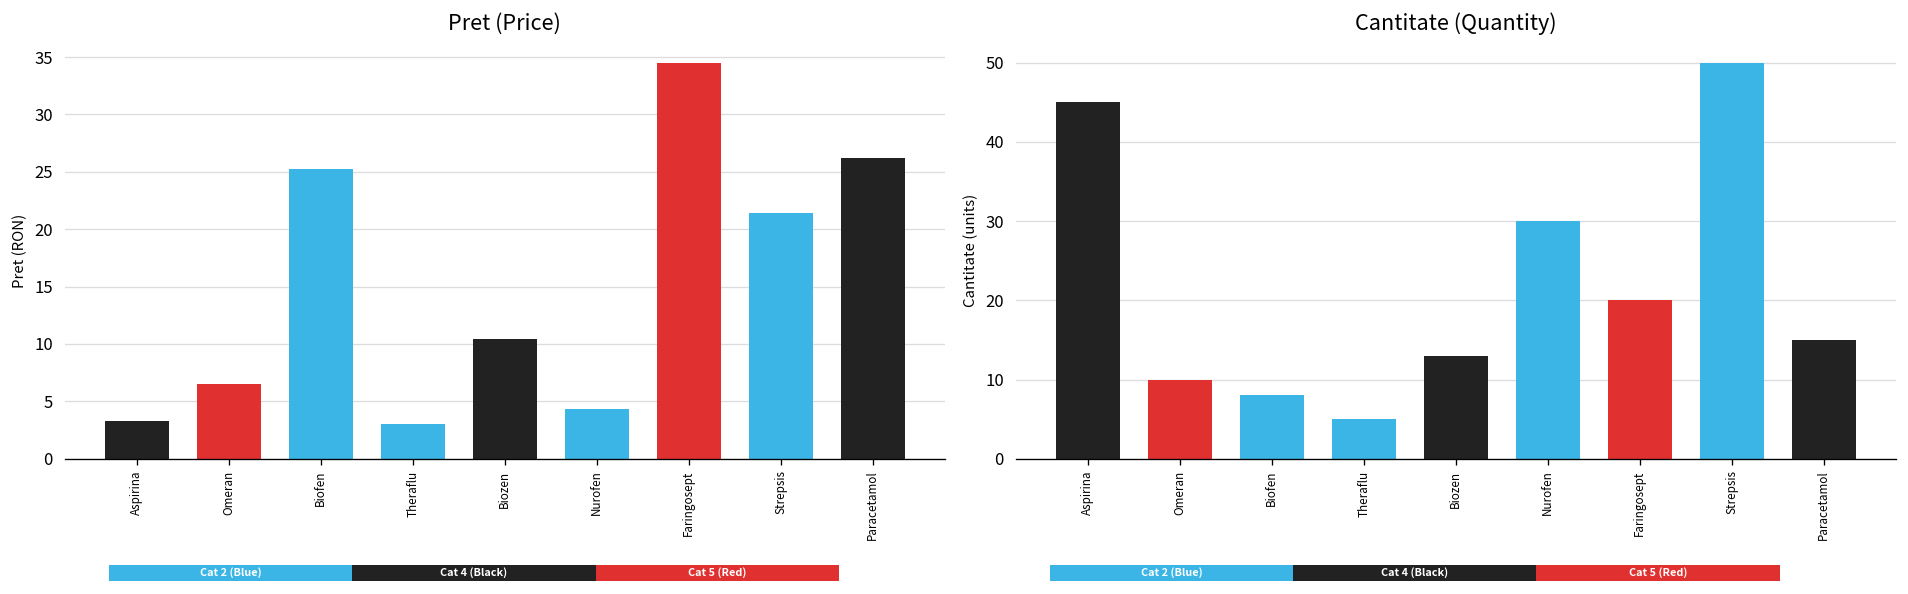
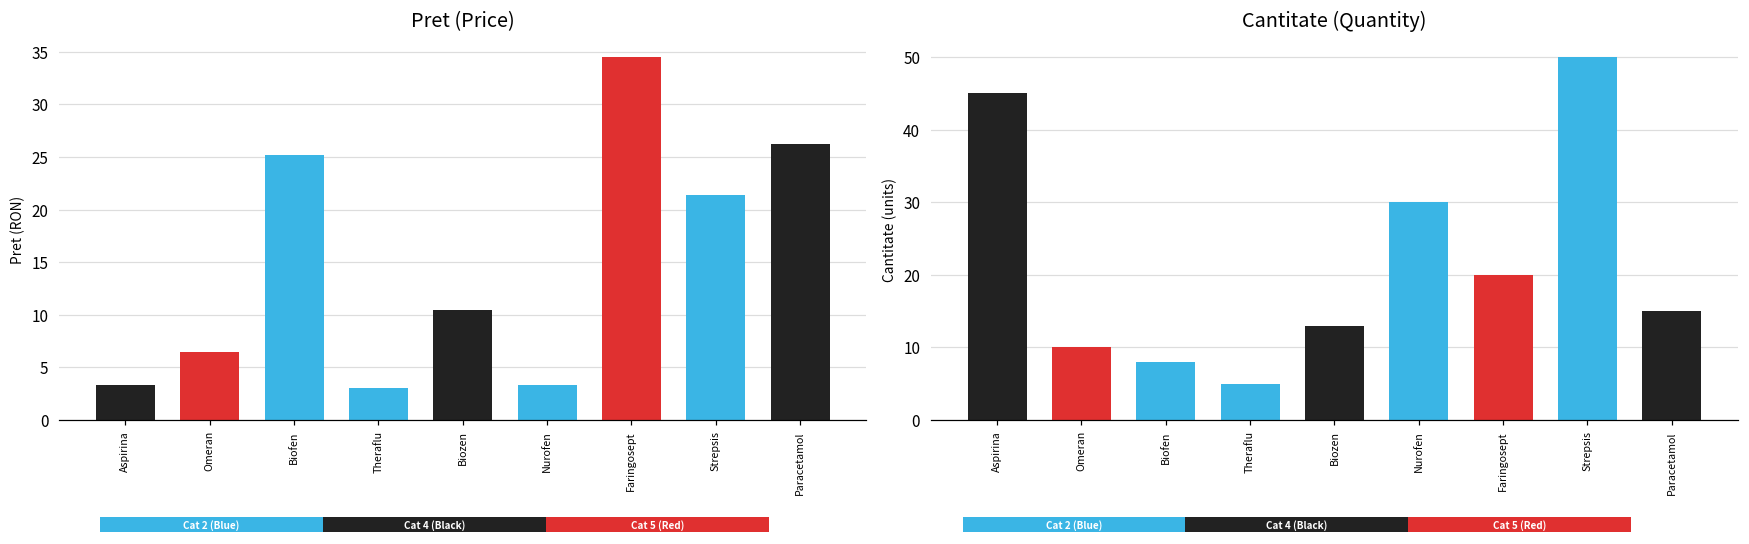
  {
    "Pret (Price)": {
      "Aspirina": 3,
      "Omeran": 7,
      "Biofen": 25,
      "Theraflu": 3,
      "Biozen": 10,
-     "Nurofen": 4,
+     "Nurofen": 3,
      "Faringosept": 35,
      "Strepsis": 21,
      "Paracetamol": 26
    },
    "Cantitate (Quantity)": {
      "Aspirina": 45,
      "Omeran": 10,
      "Biofen": 8,
      "Theraflu": 5,
      "Biozen": 13,
      "Nurofen": 30,
      "Faringosept": 20,
      "Strepsis": 50,
      "Paracetamol": 15
    }
  }
